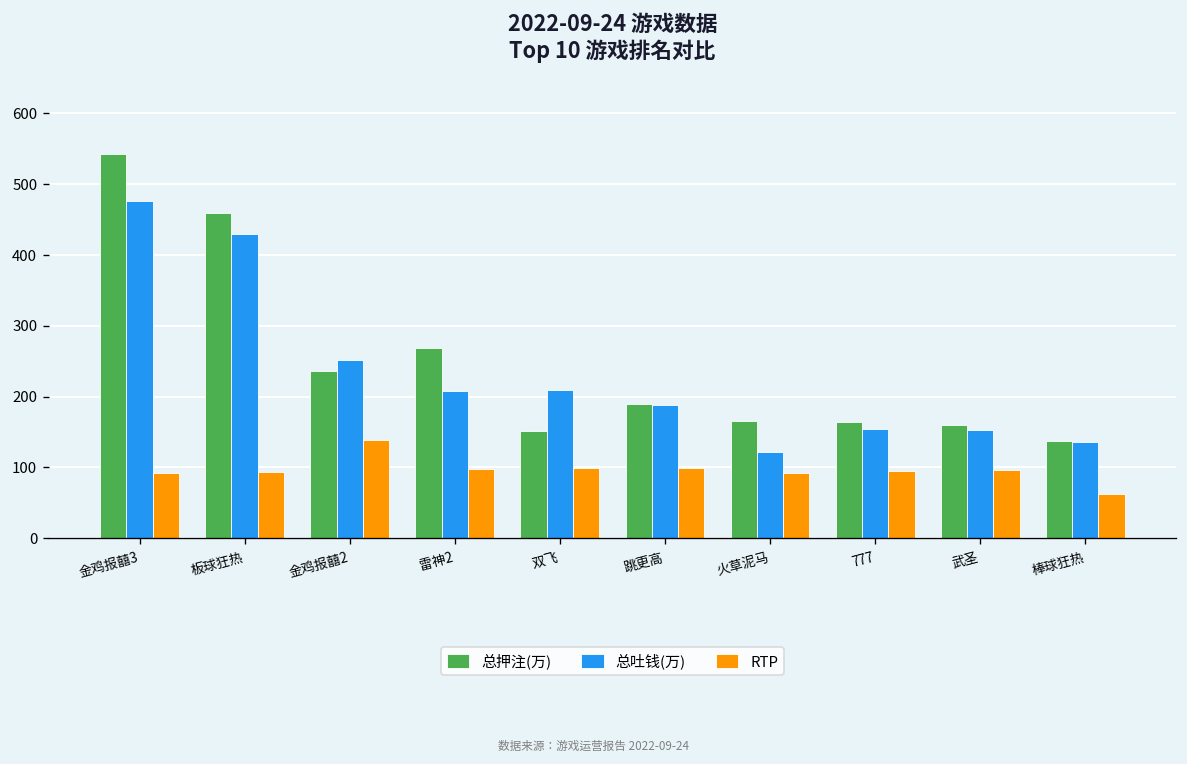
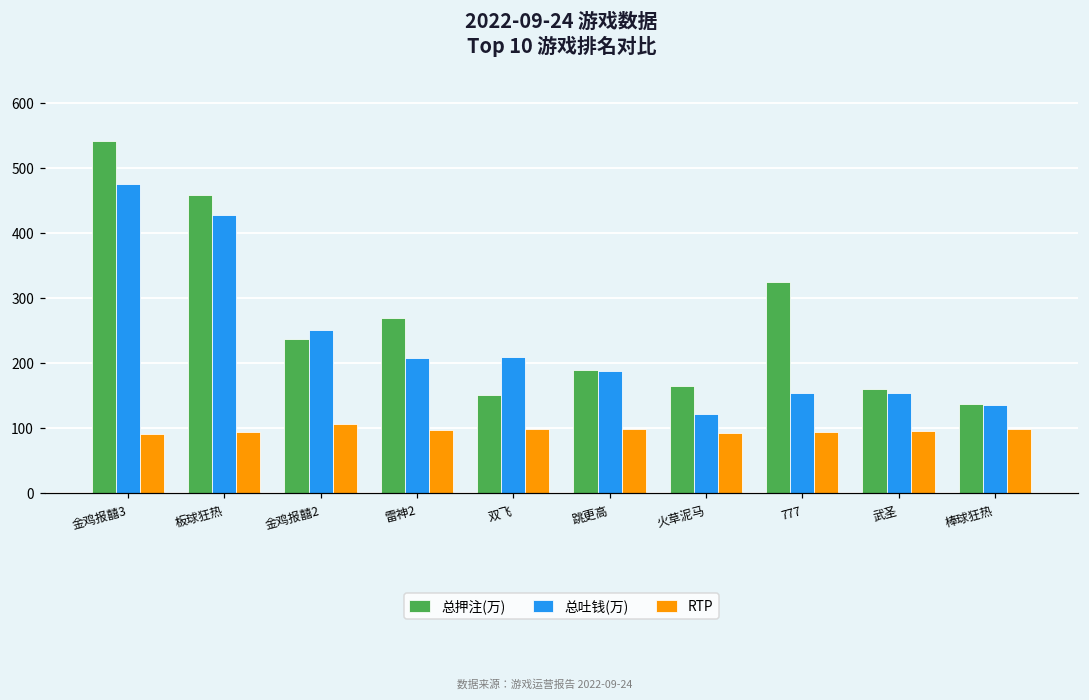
  {
    "总押注(万)": {
      "金鸡报囍3": 540,
      "板球狂热": 460,
      "金鸡报囍2": 240,
      "雷神2": 270,
      "双飞": 150,
      "跳更高": 190,
      "火草泥马": 160,
-     "777": 160,
+     "777": 320,
      "武圣": 160,
      "棒球狂热": 140
    },
    "总吐钱(万)": {
      "金鸡报囍3": 480,
      "板球狂热": 430,
      "金鸡报囍2": 250,
      "雷神2": 210,
      "双飞": 210,
      "跳更高": 190,
      "火草泥马": 120,
      "777": 150,
      "武圣": 150,
      "棒球狂热": 140
    },
    "RTP": {
      "金鸡报囍3": 90,
      "板球狂热": 90,
-     "金鸡报囍2": 140,
+     "金鸡报囍2": 110,
      "雷神2": 100,
      "双飞": 100,
      "跳更高": 100,
      "火草泥马": 90,
      "777": 90,
      "武圣": 100,
-     "棒球狂热": 60
+     "棒球狂热": 100
    }
  }
